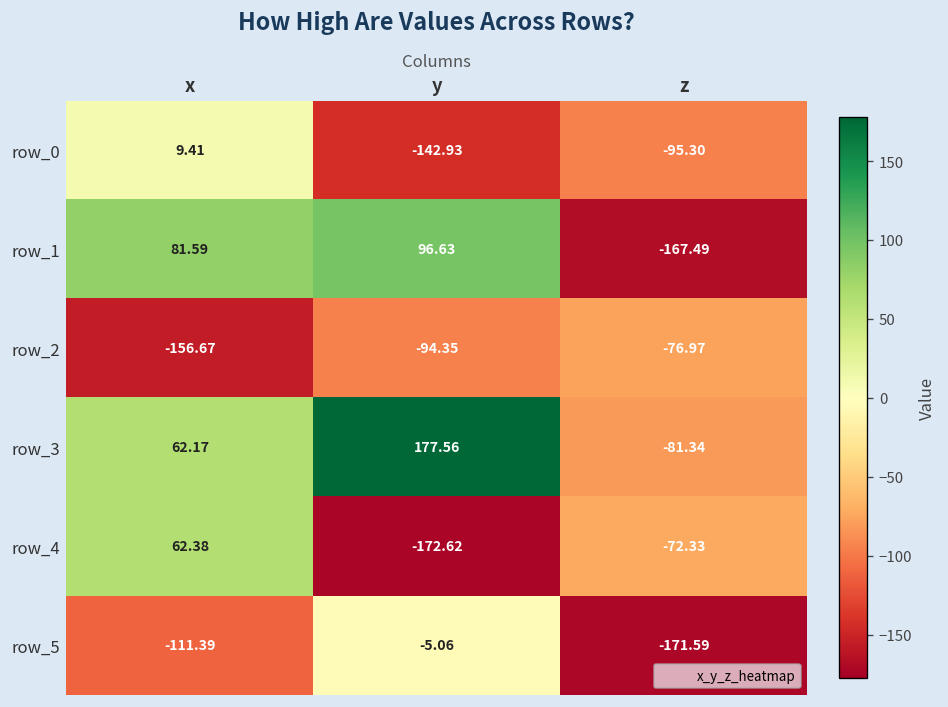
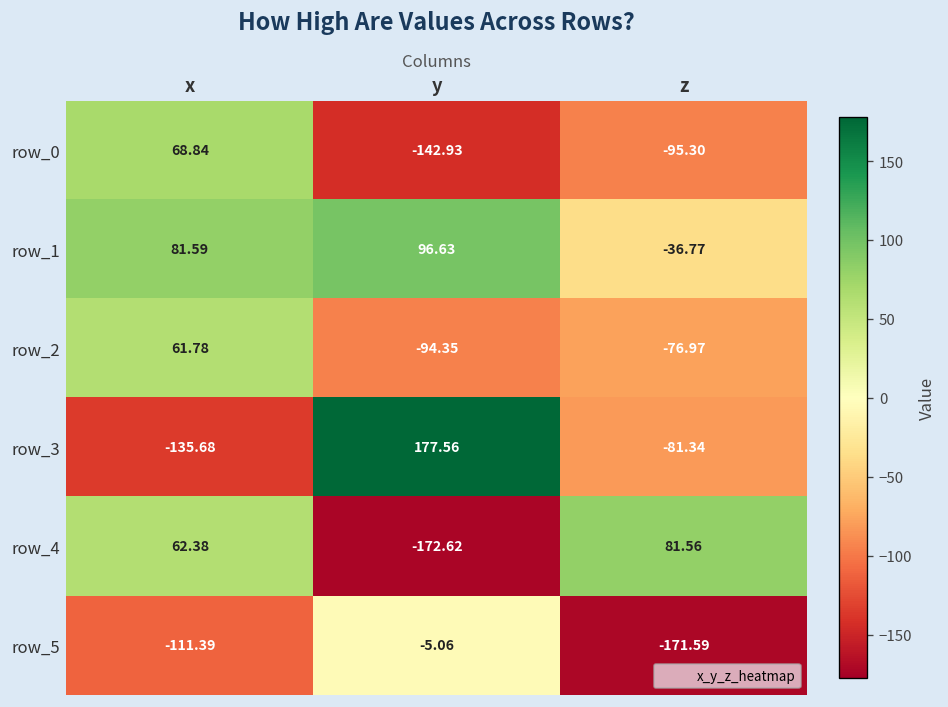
  {
    "row_0": {
-     "x": 9.41,
+     "x": 68.84,
      "y": -142.93,
      "z": -95.30
    },
    "row_1": {
      "x": 81.59,
      "y": 96.63,
-     "z": -167.49
+     "z": -36.77
    },
    "row_2": {
-     "x": -156.67,
+     "x": 61.78,
      "y": -94.35,
      "z": -76.97
    },
    "row_3": {
-     "x": 62.17,
+     "x": -135.68,
      "y": 177.56,
      "z": -81.34
    },
    "row_4": {
      "x": 62.38,
      "y": -172.62,
-     "z": -72.33
+     "z": 81.56
    },
    "row_5": {
      "x": -111.39,
      "y": -5.06,
      "z": -171.59
    }
  }
